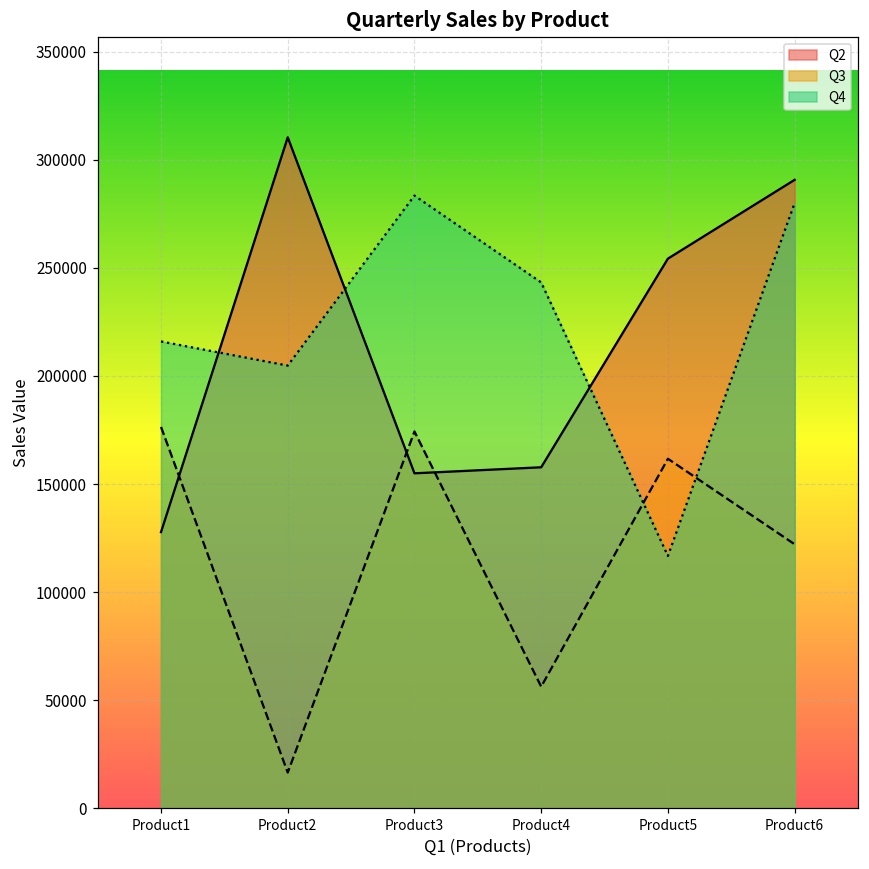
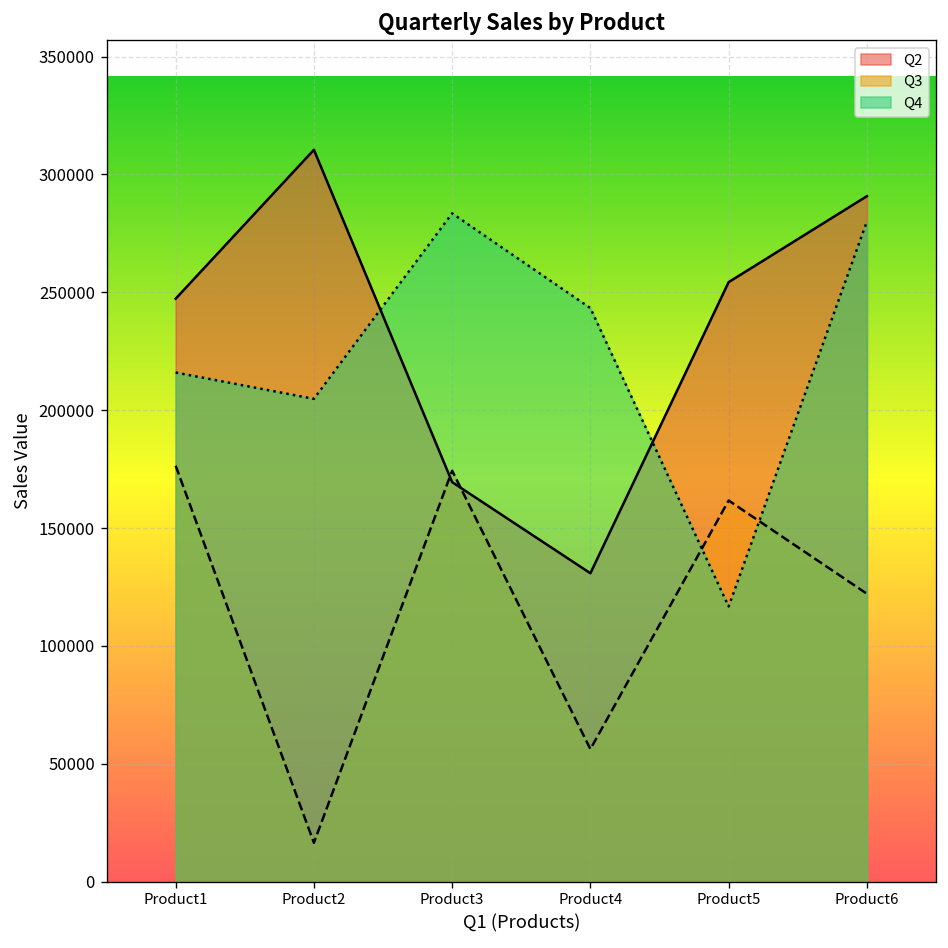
  {
    "Q2": {
-     "Product1": 128000,
+     "Product1": 247000,
      "Product2": 310000,
-     "Product3": 155000,
-     "Product4": 158000,
+     "Product3": 169000,
+     "Product4": 131000,
      "Product5": 254000,
      "Product6": 291000
    },
    "Q3": {
      "Product1": 176000,
      "Product2": 16000,
      "Product3": 174000,
      "Product4": 56000,
      "Product5": 162000,
      "Product6": 122000
    },
    "Q4": {
      "Product1": 216000,
      "Product2": 205000,
      "Product3": 283000,
      "Product4": 243000,
      "Product5": 117000,
      "Product6": 280000
    }
  }
